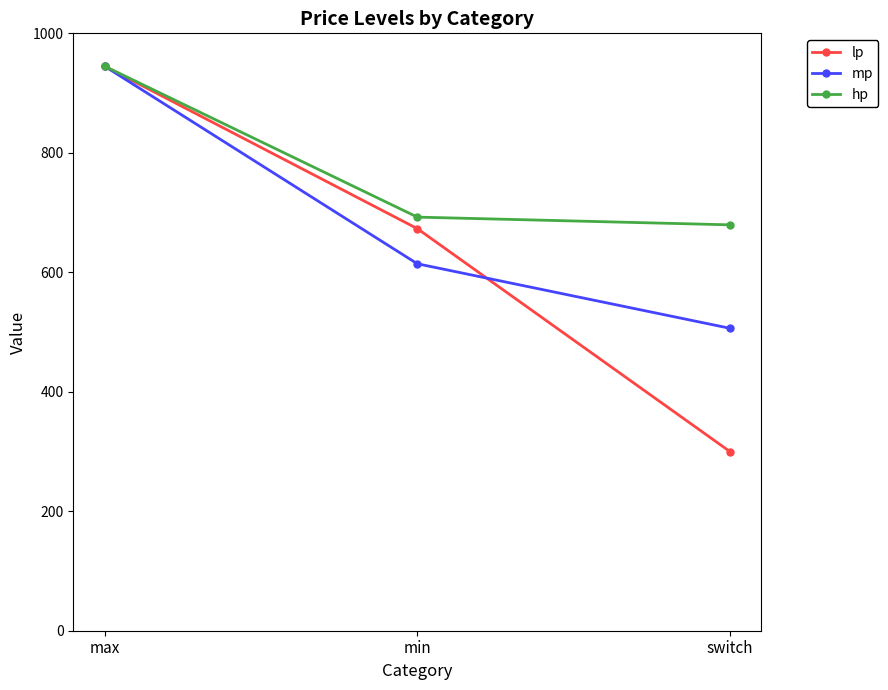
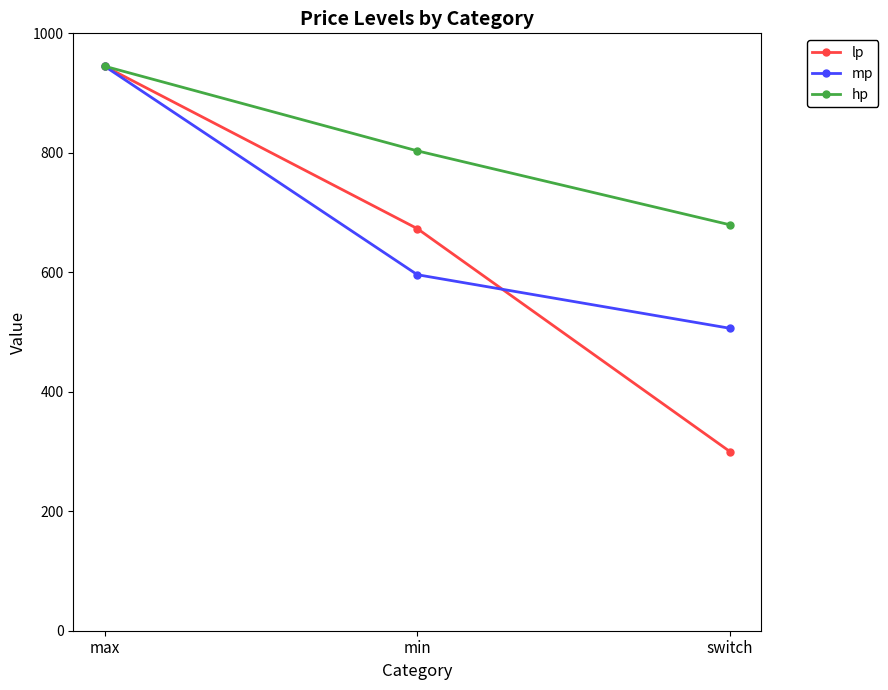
  {
    "lp": {
      "min": 670,
      "switch": 300
    },
    "mp": {
-     "min": 610,
+     "min": 600,
      "switch": 510
    },
    "hp": {
-     "min": 690,
+     "min": 800,
      "switch": 680
    }
  }
